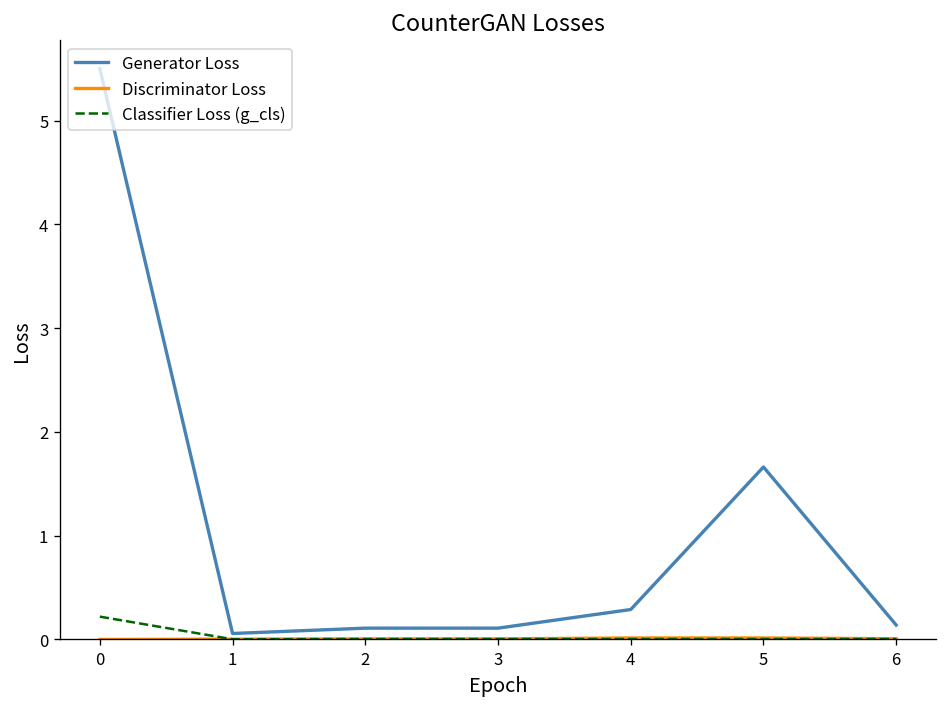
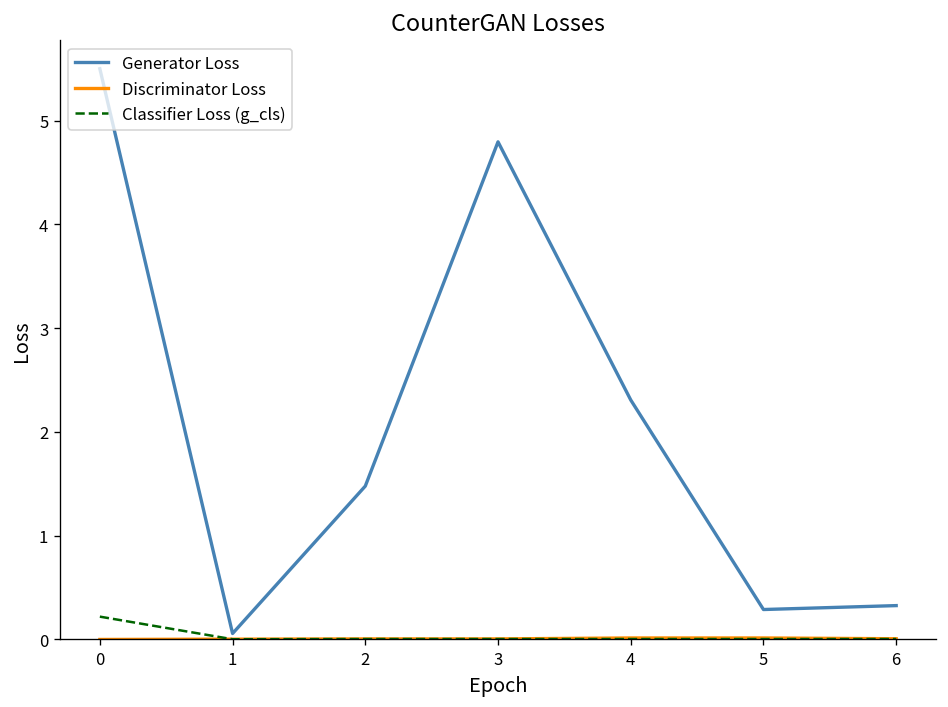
  {
    "Generator Loss": {
      "1": 0.1,
-     "2": 0.1,
-     "3": 0.1,
-     "4": 0.3,
-     "5": 1.7,
-     "6": 0.1
+     "2": 1.5,
+     "3": 4.8,
+     "4": 2.3,
+     "5": 0.3,
+     "6": 0.3
    },
    "Discriminator Loss": {
      "0": 0.0
    },
    "Classifier Loss (g_cls)": {
      "0": 0.2
    }
  }
